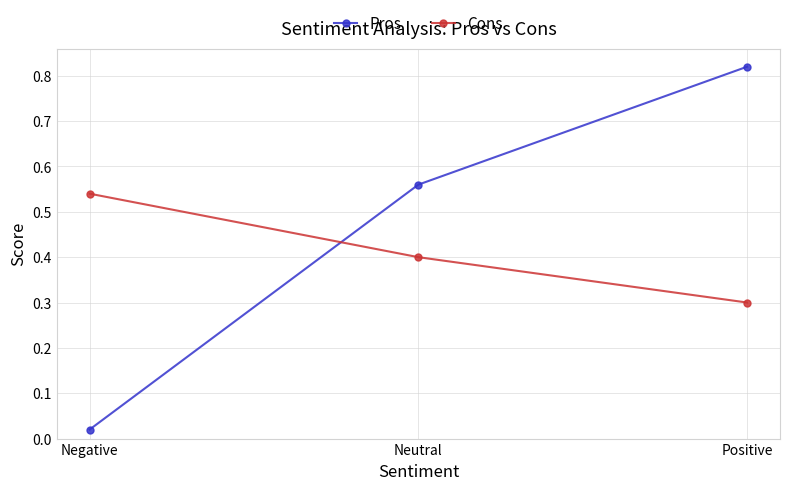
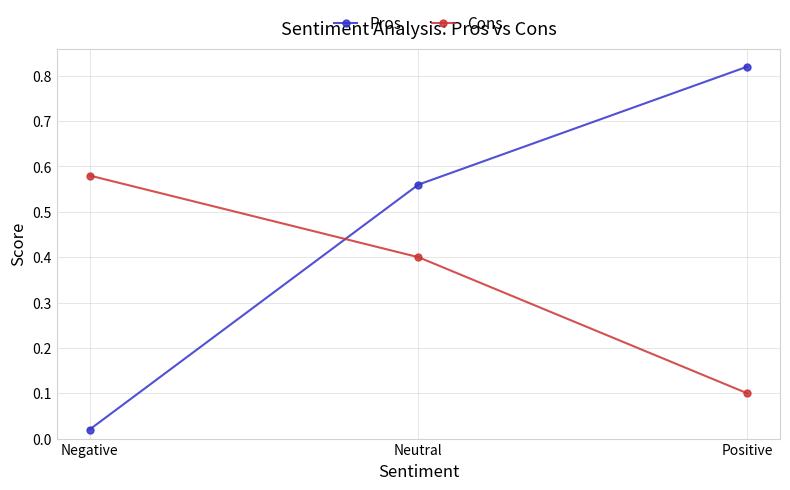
  {
    "Pros": {
      "Negative": 0.02,
      "Neutral": 0.56,
      "Positive": 0.82
    },
    "Cons": {
-     "Negative": 0.54,
+     "Negative": 0.58,
      "Neutral": 0.40,
-     "Positive": 0.3
+     "Positive": 0.1
    }
  }
